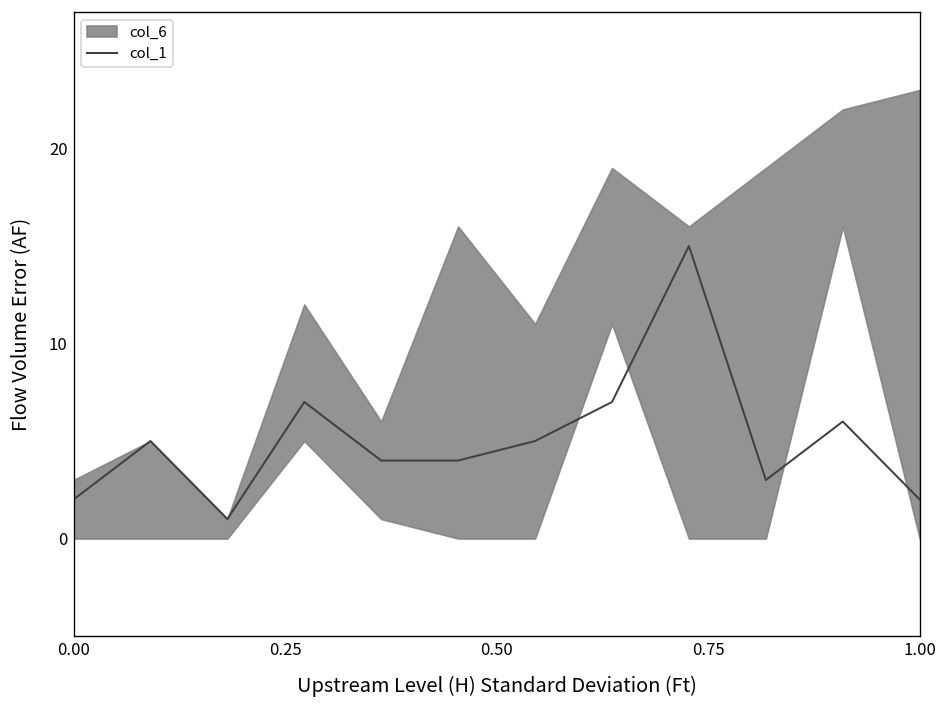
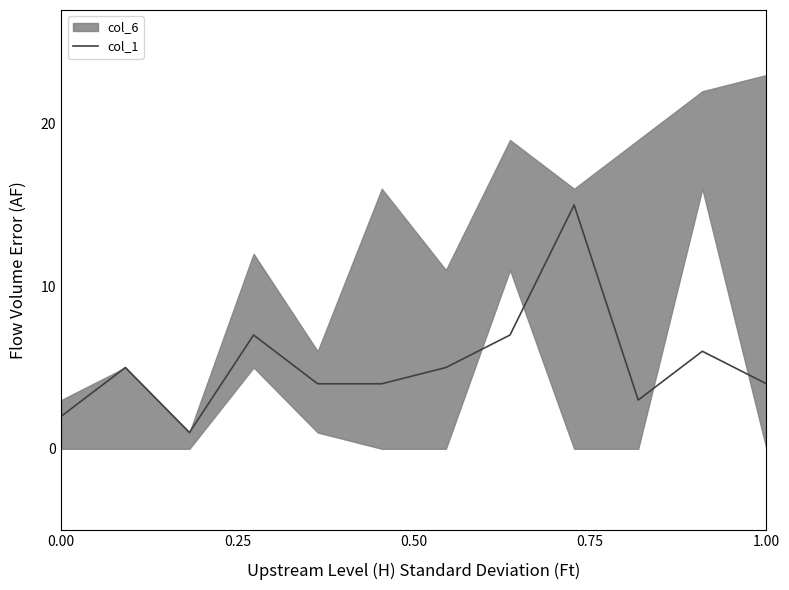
  {
    "col_1": {
      "0.00": 2,
-     "1.00": 2
+     "1.00": 4
    }
  }
